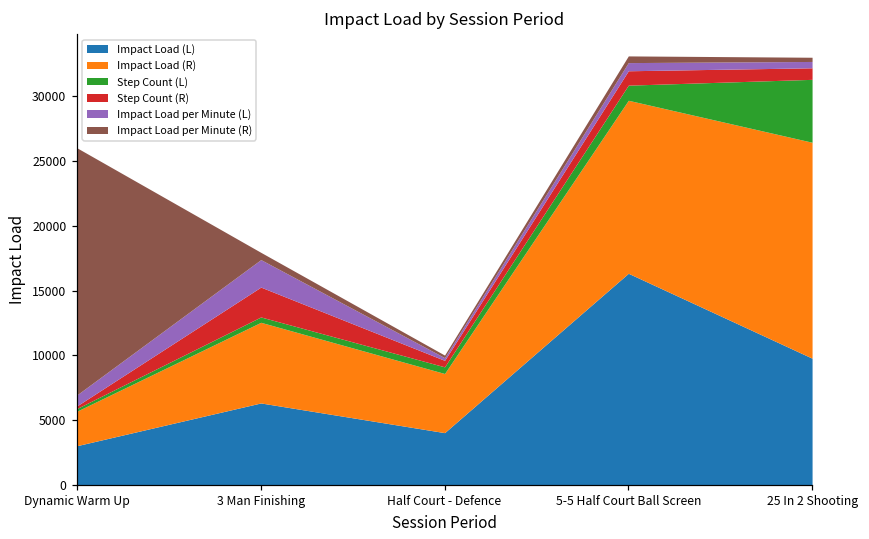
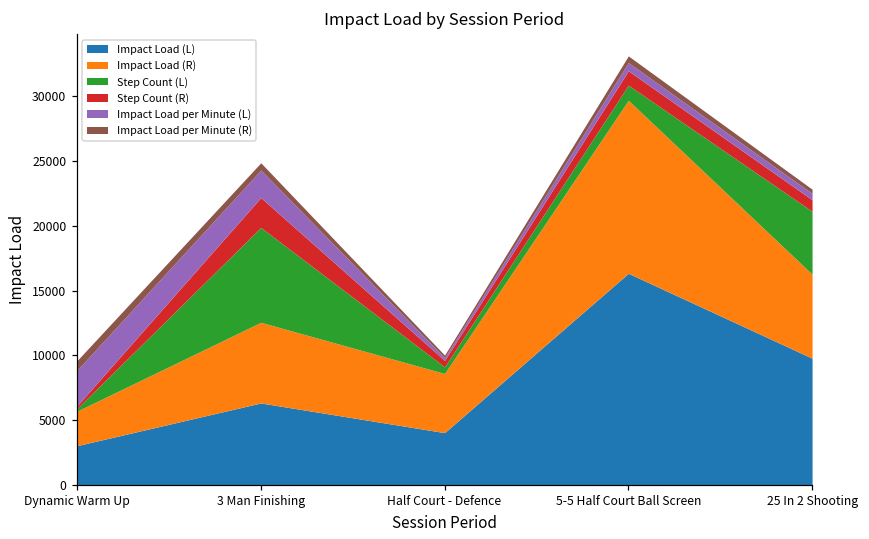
  {
    "Impact Load (R)": {
-     "25 In 2 Shooting": 16700
+     "25 In 2 Shooting": 6500
    },
    "Step Count (L)": {
-     "3 Man Finishing": 400
+     "3 Man Finishing": 7300
    },
    "Impact Load per Minute (L)": {
-     "Dynamic Warm Up": 800
+     "Dynamic Warm Up": 2700
    },
    "Impact Load per Minute (R)": {
-     "Dynamic Warm Up": 19100,
+     "Dynamic Warm Up": 700,
      "3 Man Finishing": 600,
      "5-5 Half Court Ball Screen": 500,
      "25 In 2 Shooting": 300
    }
  }
